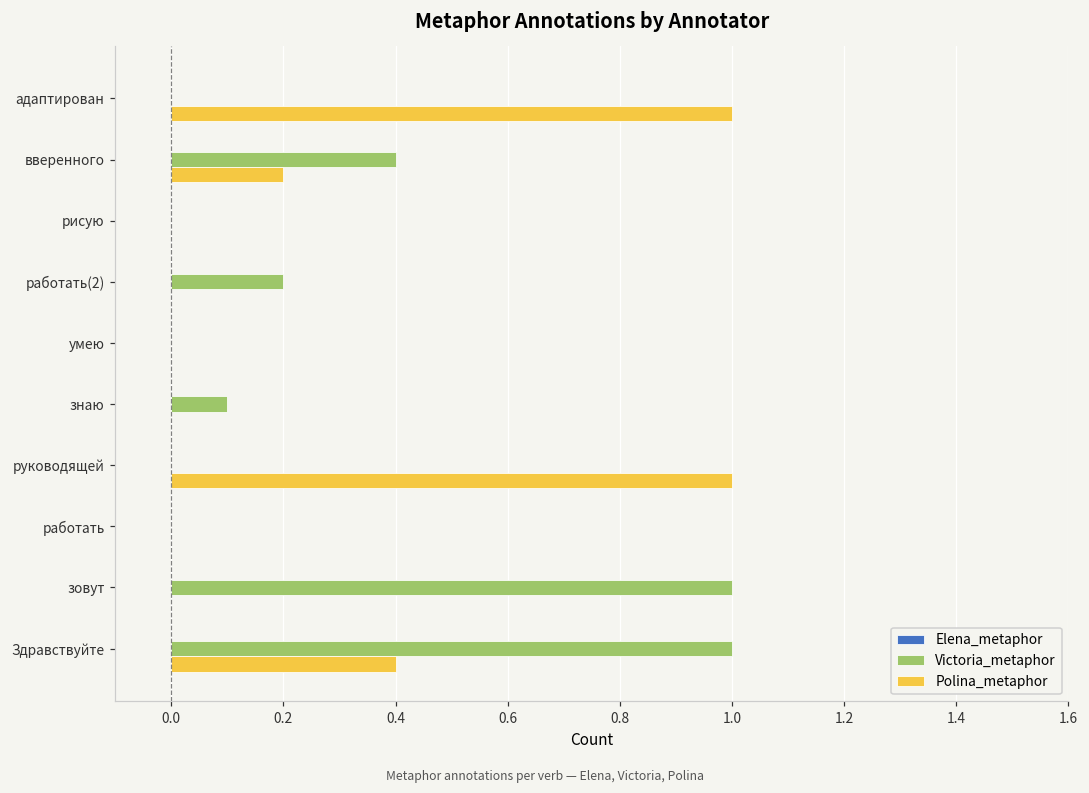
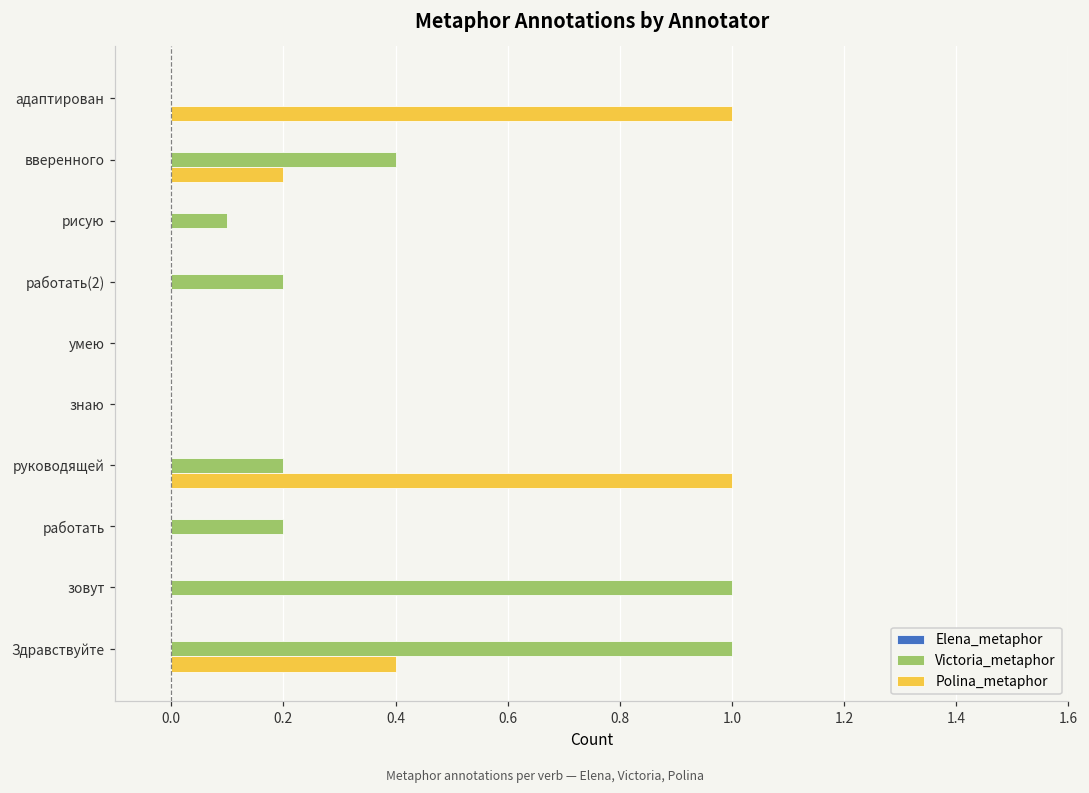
  {
    "Elena_metaphor": {
      "адаптирован": 0.0,
      "вверенного": 0.0,
      "рисую": 0.0,
      "работать(2)": 0.0,
      "умею": 0.0,
      "знаю": 0.0,
      "руководящей": 0.0,
      "работать": 0.0,
      "зовут": 0.0,
      "Здравствуйте": 0.0
    },
    "Victoria_metaphor": {
      "адаптирован": 0.0,
      "вверенного": 0.4,
-     "рисую": 0.0,
+     "рисую": 0.1,
      "работать(2)": 0.2,
      "умею": 0.0,
-     "знаю": 0.1,
-     "руководящей": 0.0,
-     "работать": 0.0,
+     "знаю": 0.0,
+     "руководящей": 0.2,
+     "работать": 0.2,
      "зовут": 1.0,
      "Здравствуйте": 1.0
    },
    "Polina_metaphor": {
      "адаптирован": 1.0,
      "вверенного": 0.2,
      "рисую": 0.0,
      "работать(2)": 0.0,
      "умею": 0.0,
      "знаю": 0.0,
      "руководящей": 1.0,
      "работать": 0.0,
      "зовут": 0.0,
      "Здравствуйте": 0.4
    }
  }
